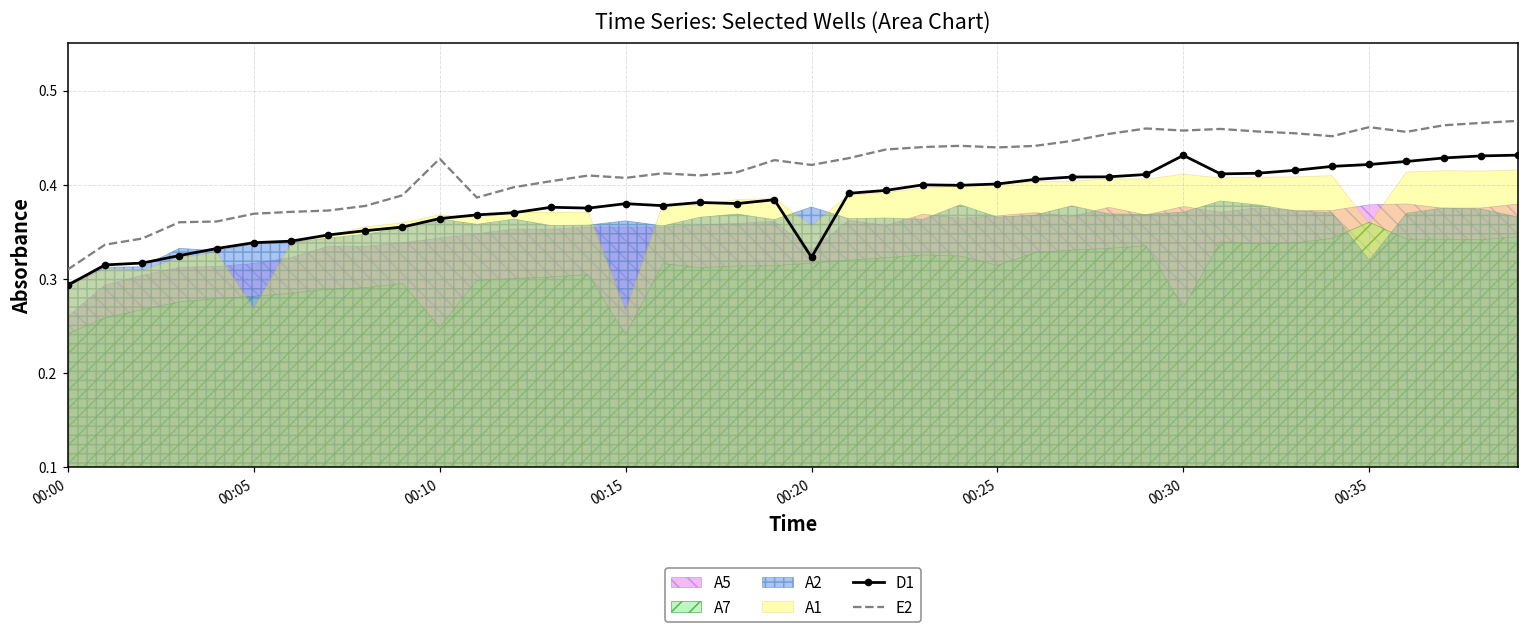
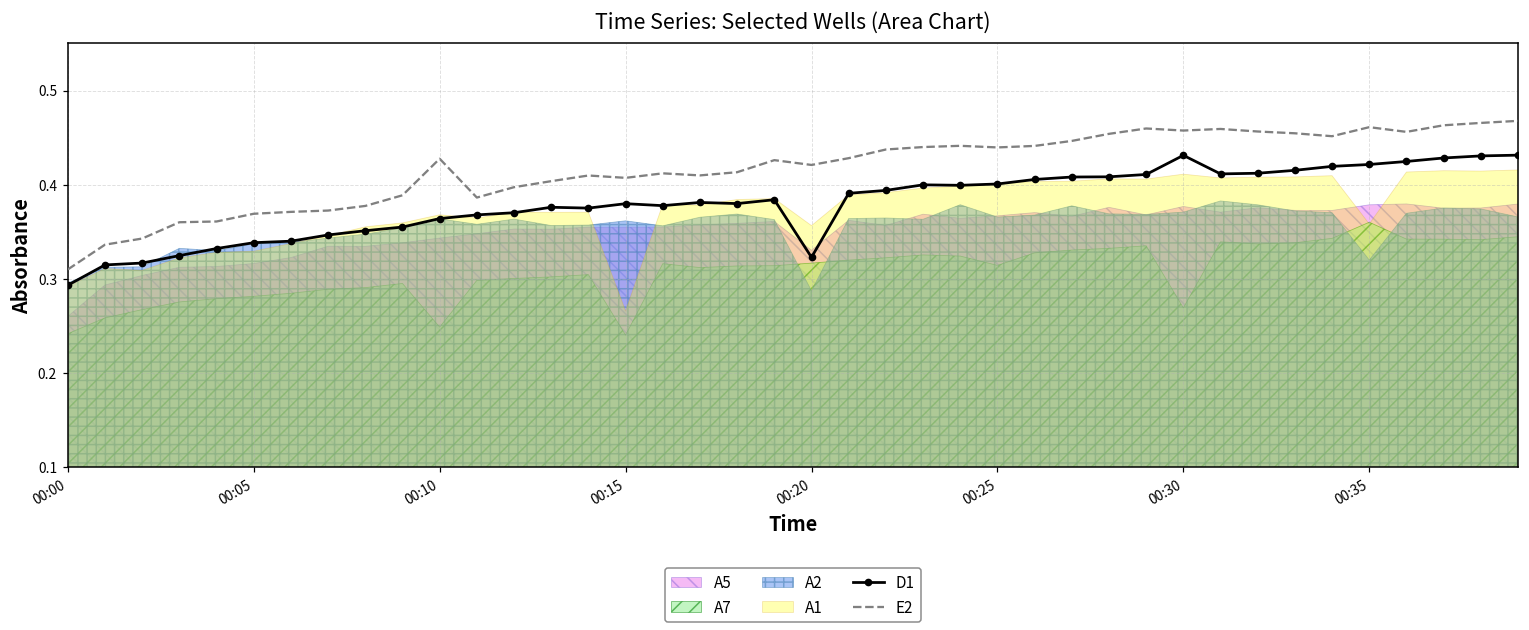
  {
    "A5": {
      "00:00": 0.26,
      "00:05": 0.32,
      "00:10": 0.34,
      "00:15": 0.36,
      "00:20": 0.33,
      "00:30": 0.38,
      "00:35": 0.38
    },
    "D1": {
      "00:15": 0.38,
      "00:20": 0.32,
      "00:30": 0.43,
      "00:35": 0.42
    },
    "E2": {
      "00:00": 0.31,
      "00:05": 0.37,
      "00:10": 0.43,
      "00:15": 0.41,
      "00:20": 0.42,
      "00:25": 0.44,
      "00:30": 0.46,
      "00:35": 0.46
    },
    "A7": {
      "00:00": 0.24,
      "00:05": 0.28,
      "00:10": 0.25,
      "00:15": 0.24,
      "00:20": 0.32,
      "00:25": 0.31,
      "00:30": 0.27
    },
    "A2": {
      "00:15": 0.36,
-     "00:20": 0.38,
+     "00:20": 0.29,
      "00:30": 0.37,
      "00:35": 0.32
    },
    "A1": {
-     "00:05": 0.27,
+     "00:05": 0.33,
      "00:10": 0.37,
      "00:15": 0.27,
      "00:20": 0.36,
      "00:30": 0.41
    }
  }
